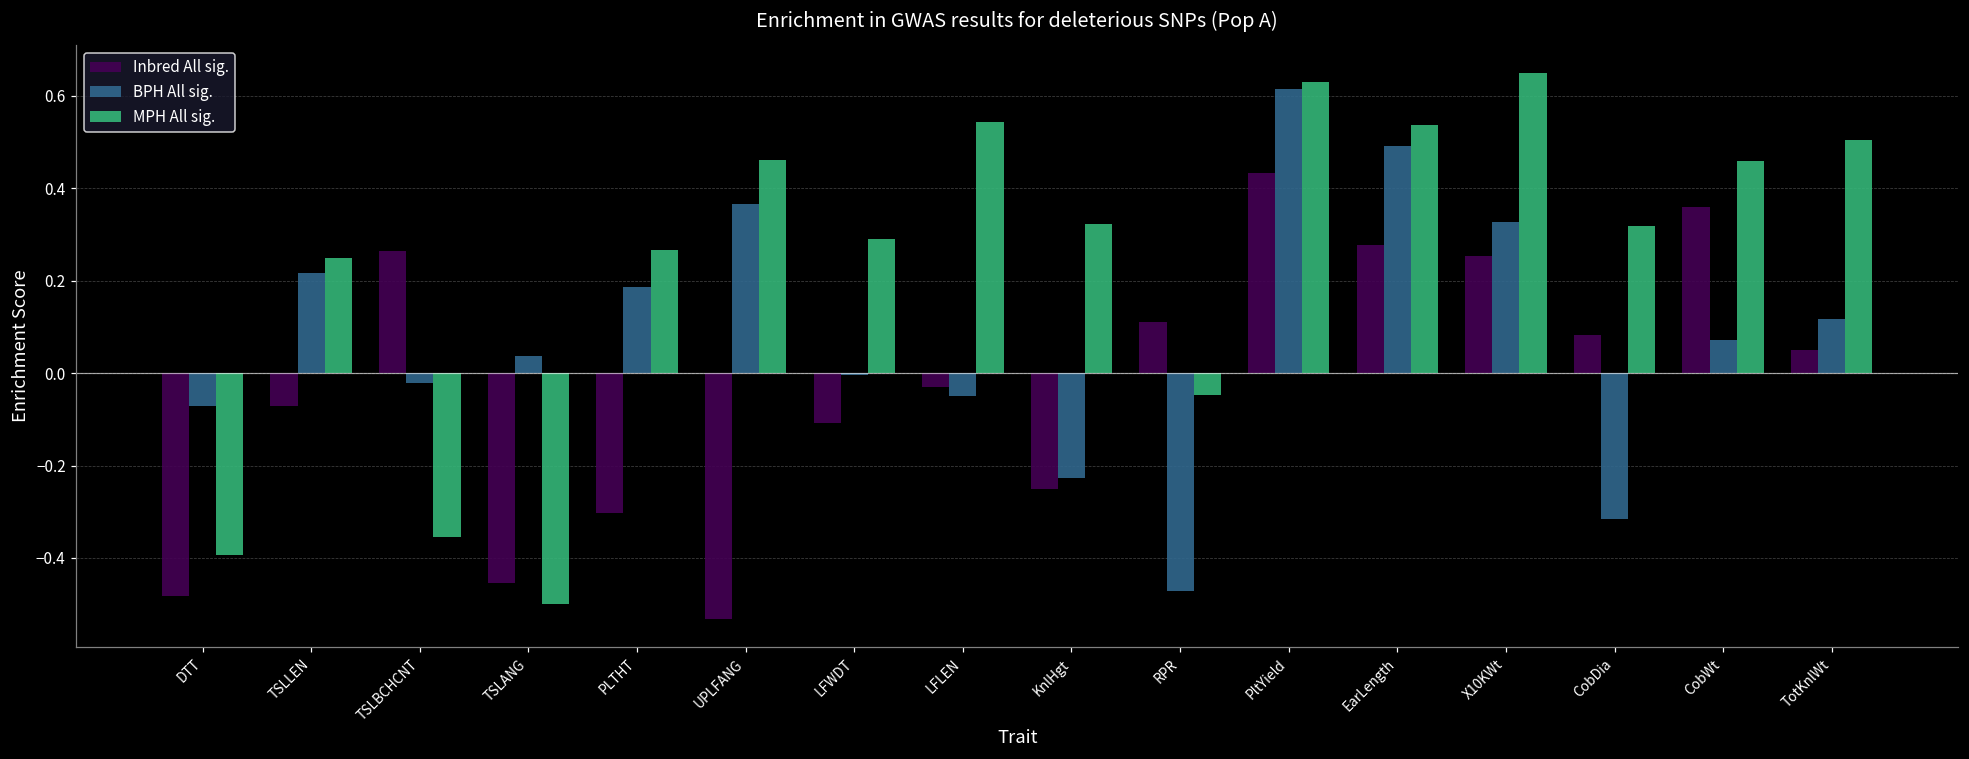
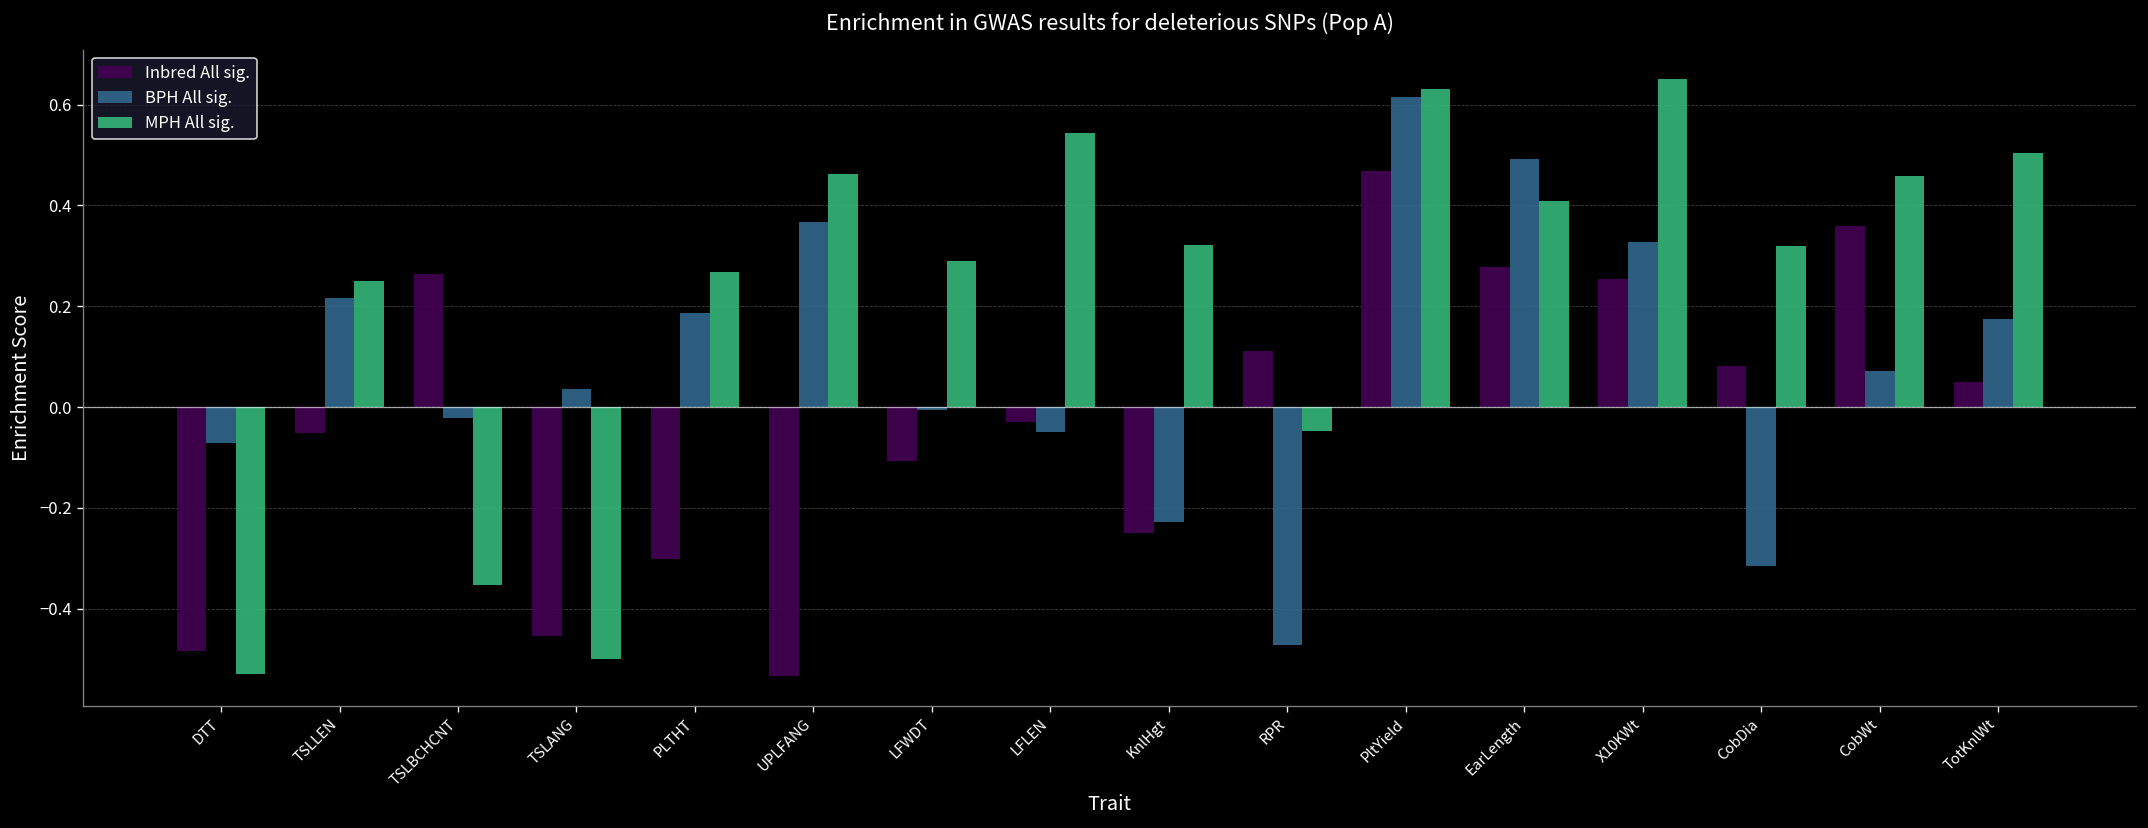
  {
    "Inbred All sig.": {
      "DTT": -0.48,
-     "TSLLEN": -0.07,
+     "TSLLEN": -0.05,
      "TSLBCHCNT": 0.26,
      "TSLANG": -0.45,
      "PLTHT": -0.30,
      "UPLFANG": -0.53,
      "LFWDT": -0.11,
      "LFLEN": -0.03,
      "KnlHgt": -0.25,
      "RPR": 0.11,
-     "PltYield": 0.43,
+     "PltYield": 0.47,
      "EarLength": 0.28,
      "X10KWt": 0.25,
      "CobDia": 0.08,
      "CobWt": 0.36,
      "TotKnlWt": 0.05
    },
    "BPH All sig.": {
      "DTT": -0.07,
      "TSLLEN": 0.22,
      "TSLBCHCNT": -0.02,
      "TSLANG": 0.04,
      "PLTHT": 0.19,
      "UPLFANG": 0.37,
      "LFLEN": -0.05,
      "KnlHgt": -0.23,
      "RPR": -0.47,
      "PltYield": 0.62,
      "EarLength": 0.49,
      "X10KWt": 0.33,
      "CobDia": -0.32,
      "CobWt": 0.07,
-     "TotKnlWt": 0.12
+     "TotKnlWt": 0.18
    },
    "MPH All sig.": {
-     "DTT": -0.39,
+     "DTT": -0.53,
      "TSLLEN": 0.25,
      "TSLBCHCNT": -0.35,
      "TSLANG": -0.50,
      "PLTHT": 0.27,
      "UPLFANG": 0.46,
      "LFWDT": 0.29,
      "LFLEN": 0.54,
      "KnlHgt": 0.32,
      "RPR": -0.05,
      "PltYield": 0.63,
-     "EarLength": 0.54,
+     "EarLength": 0.41,
      "X10KWt": 0.65,
      "CobDia": 0.32,
      "CobWt": 0.46,
      "TotKnlWt": 0.50
    }
  }
